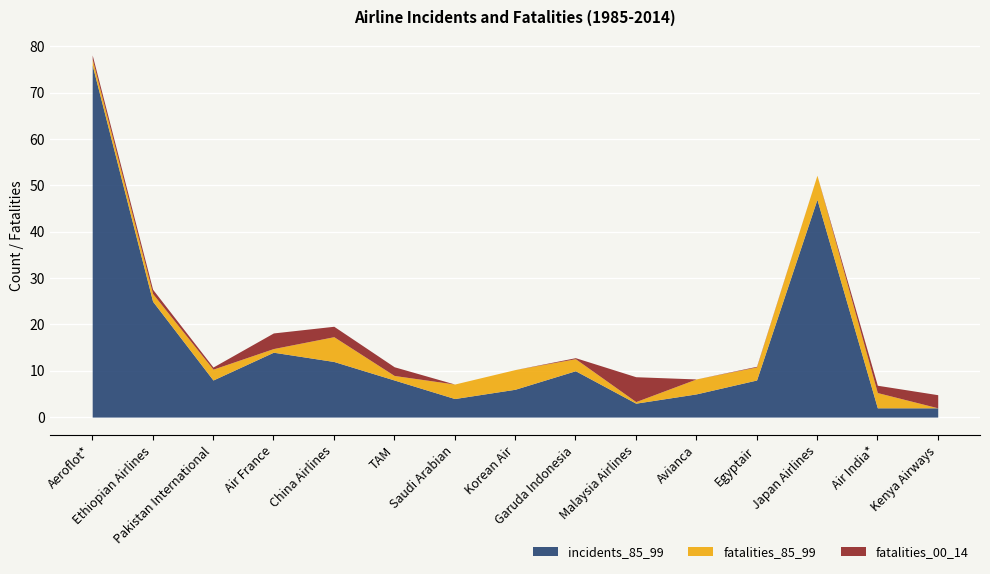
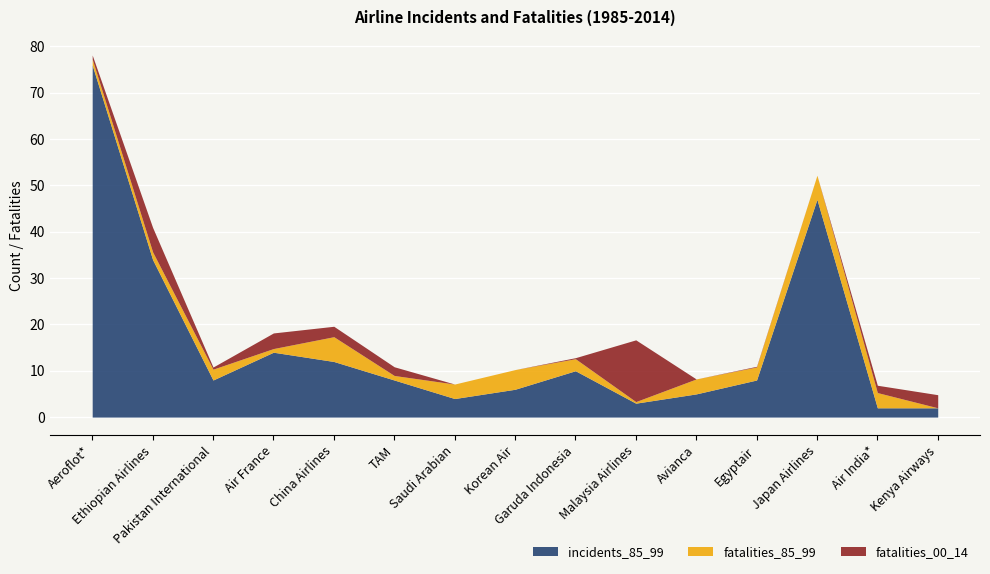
  {
    "incidents_85_99": {
      "Aeroflot*": 76,
-     "Ethiopian Airlines": 25,
+     "Ethiopian Airlines": 34,
      "Pakistan International": 8,
      "Air France": 14,
      "China Airlines": 12,
      "TAM": 8,
      "Saudi Arabian": 4,
      "Korean Air": 6,
      "Garuda Indonesia": 10,
      "Avianca": 5,
      "Egyptair": 8,
      "Japan Airlines": 47,
      "Air India*": 2
    },
    "fatalities_85_99": {
      "Aeroflot*": 1,
      "Ethiopian Airlines": 2,
      "Air France": 1,
      "China Airlines": 5,
      "TAM": 1,
      "Air India*": 3
    },
    "fatalities_00_14": {
      "Aeroflot*": 1,
-     "Ethiopian Airlines": 1,
+     "Ethiopian Airlines": 5,
      "Air France": 3,
      "China Airlines": 2,
      "TAM": 2,
-     "Malaysia Airlines": 5,
+     "Malaysia Airlines": 13,
      "Air India*": 2,
      "Kenya Airways": 3
    }
  }
